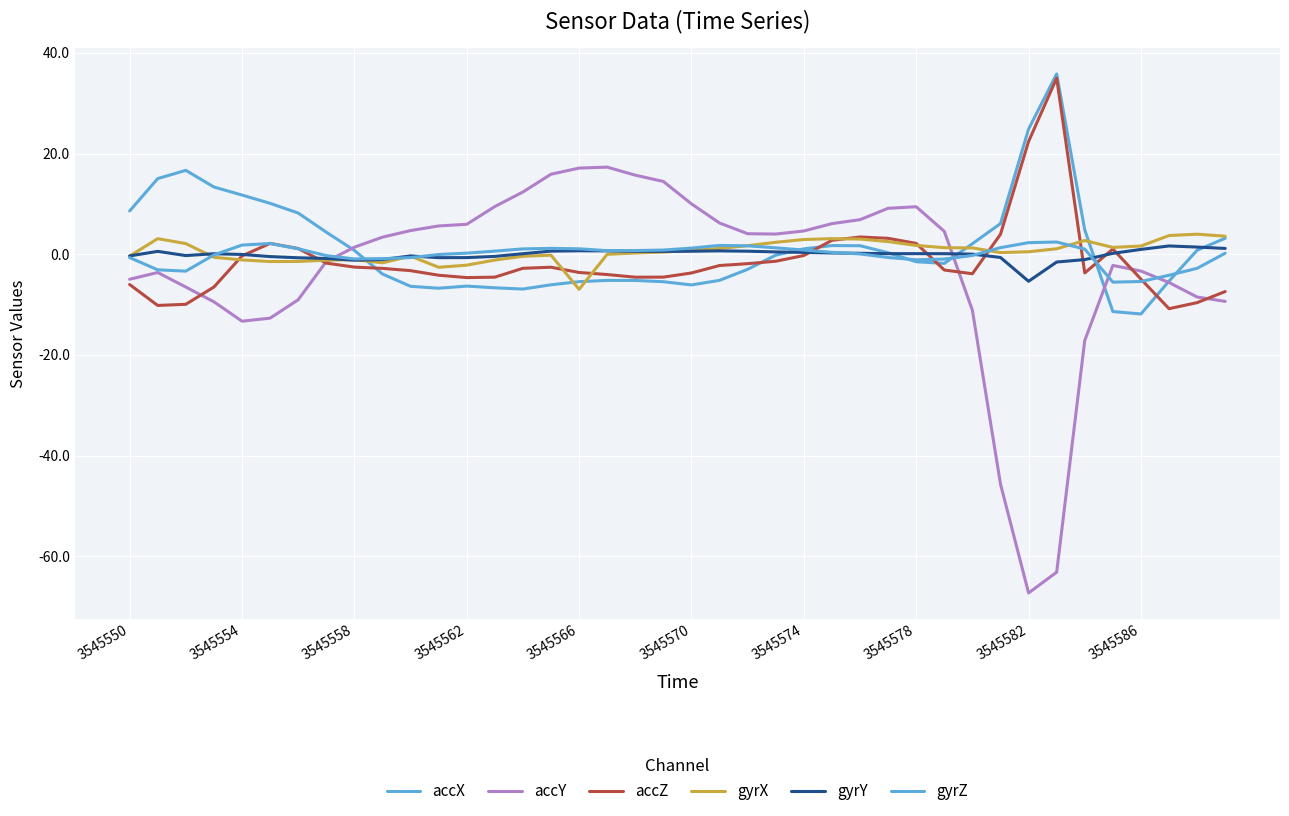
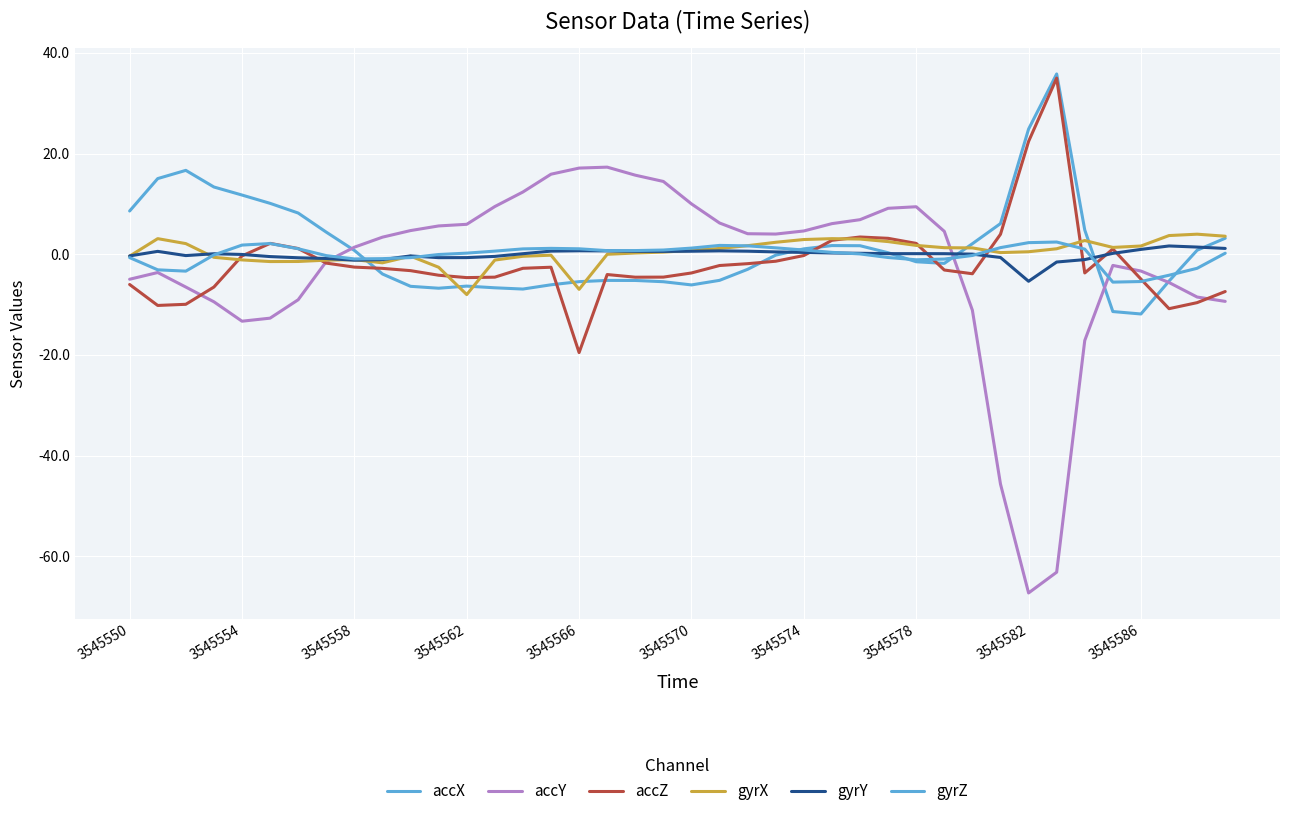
  {
    "accY": {
      "3545550": -5,
      "3545554": -13,
      "3545558": 1,
      "3545562": 6,
      "3545566": 17,
      "3545570": 10,
      "3545574": 5,
      "3545578": 9,
      "3545582": -67,
      "3545586": -3
    },
    "accZ": {
      "3545550": -6,
      "3545558": -3,
      "3545562": -5,
-     "3545566": -4,
+     "3545566": -20,
      "3545570": -4,
      "3545574": 0,
      "3545582": 22
    },
    "gyrX": {
      "3545554": -1,
-     "3545562": -2,
+     "3545562": -8,
      "3545566": -7,
      "3545574": 3,
      "3545582": 0,
      "3545586": 2
    },
    "gyrY": {
      "3545562": -1,
      "3545578": 0,
      "3545582": -5,
      "3545586": 1
    }
  }
